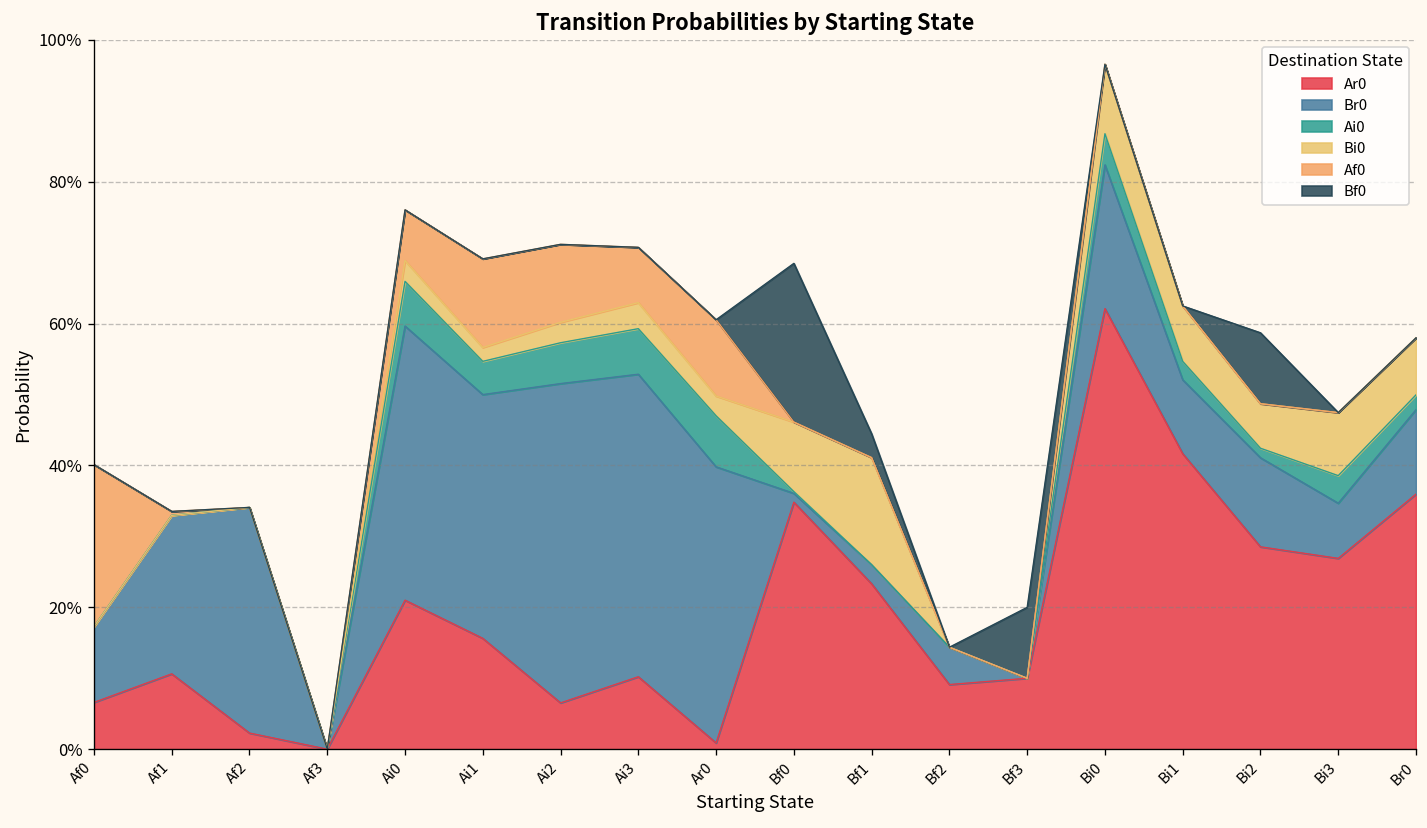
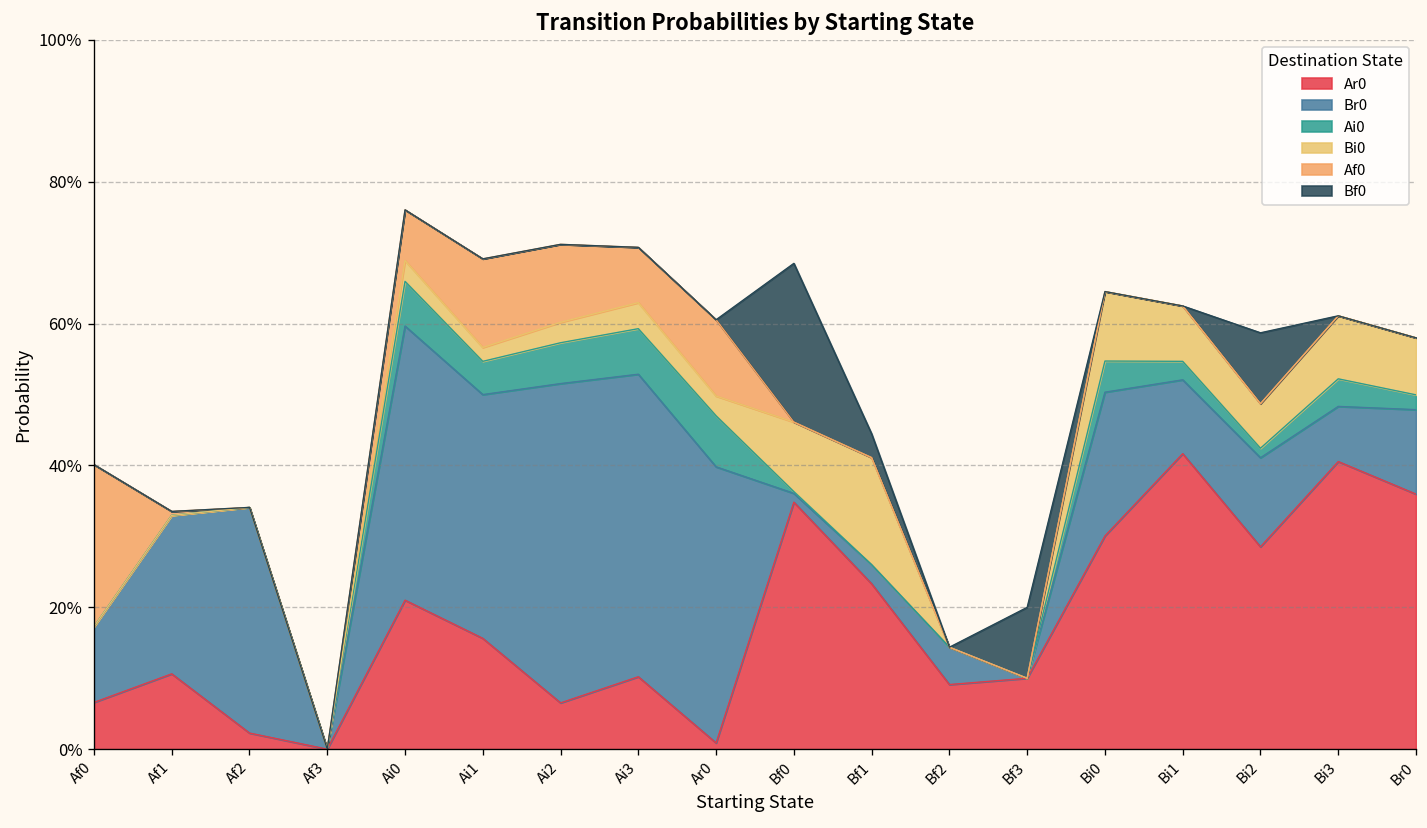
  {
    "Ar0": {
      "Af0": "7%",
      "Af1": "11%",
      "Af2": "2%",
      "Ai0": "21%",
      "Ai1": "16%",
      "Ai2": "7%",
      "Ai3": "10%",
      "Ar0": "1%",
      "Bf0": "35%",
      "Bf1": "23%",
      "Bf2": "9%",
-     "Bi0": "62%",
+     "Bi0": "30%",
      "Bi1": "42%",
      "Bi2": "29%",
-     "Bi3": "27%",
+     "Bi3": "41%",
      "Br0": "36%"
    },
    "Bf0": {
      "Bf0": "22%",
      "Bf1": "3%",
      "Bf3": "10%",
      "Bi2": "10%"
    }
  }
